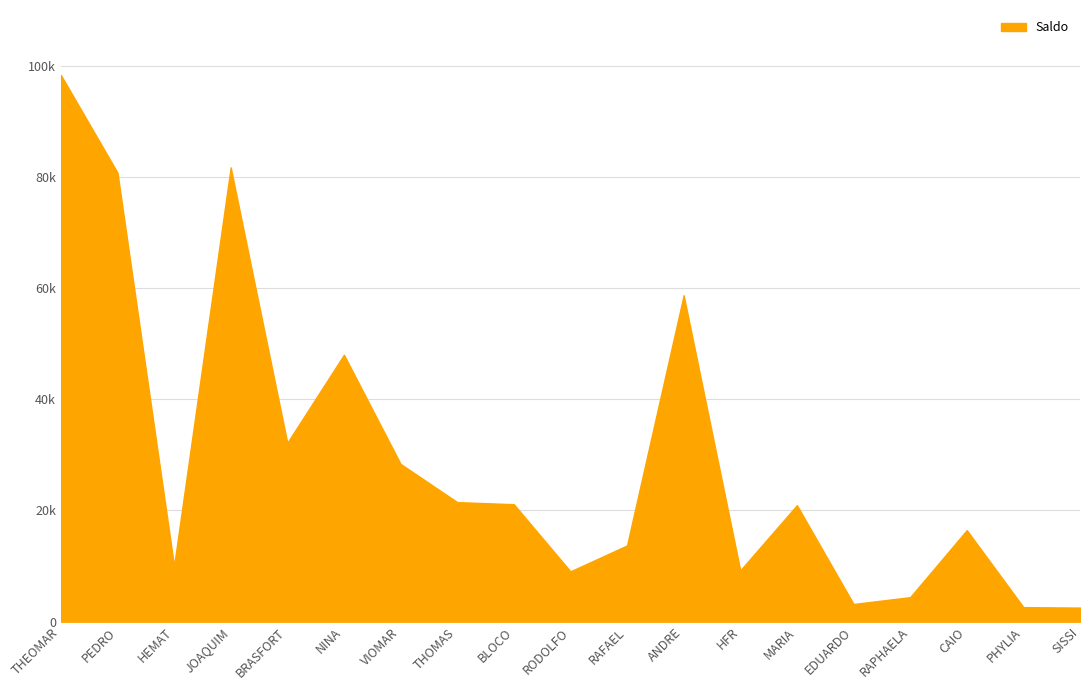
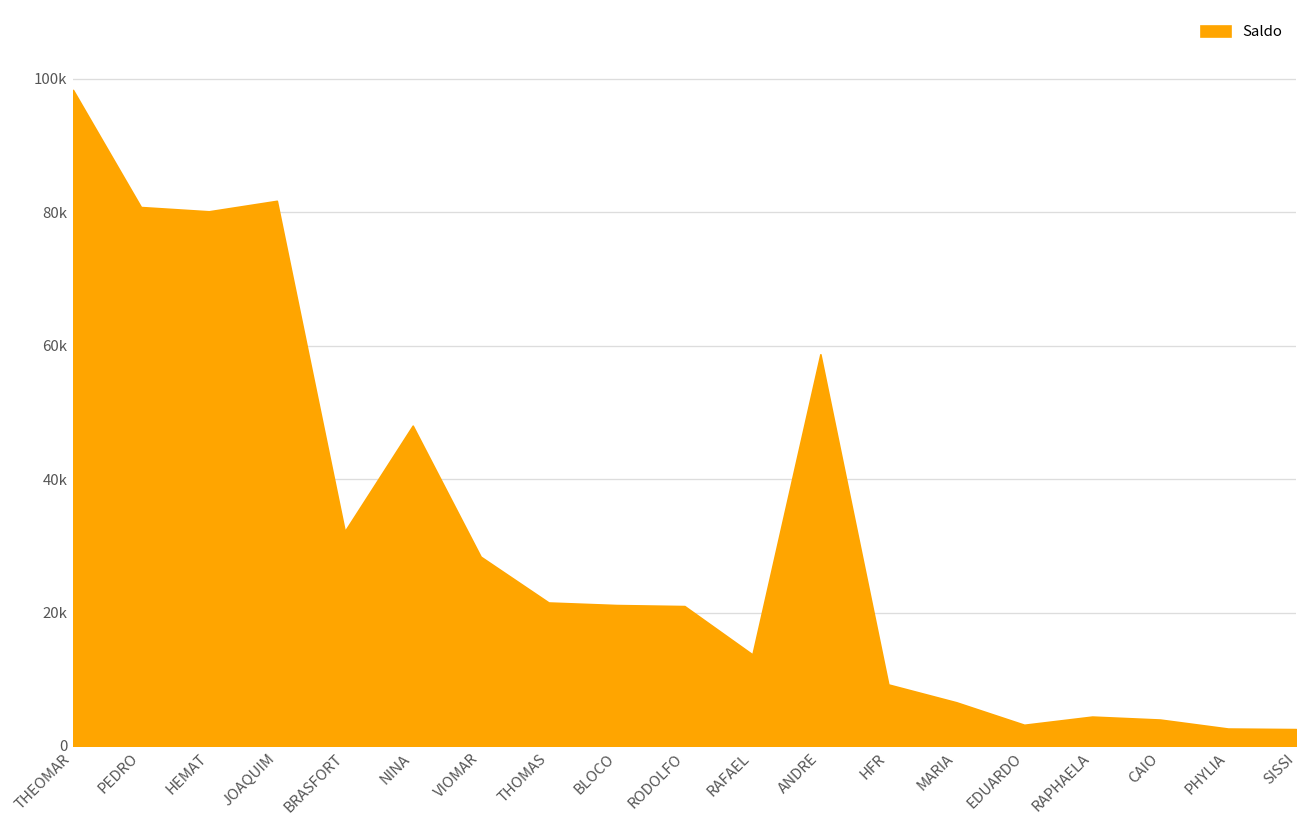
  {
    "THEOMAR": 98000,
    "PEDRO": 81000,
-   "HEMAT": 10000,
+   "HEMAT": 80000,
    "JOAQUIM": 82000,
    "BRASFORT": 32000,
    "NINA": 48000,
    "VIOMAR": 28000,
    "THOMAS": 22000,
    "BLOCO": 21000,
-   "RODOLFO": 9000,
+   "RODOLFO": 21000,
    "RAFAEL": 14000,
    "ANDRE": 59000,
    "HFR": 9000,
-   "MARIA": 21000,
+   "MARIA": 7000,
    "EDUARDO": 3000,
    "RAPHAELA": 4000,
-   "CAIO": 16000,
+   "CAIO": 4000,
    "PHYLIA": 3000,
    "SISSI": 3000
  }
